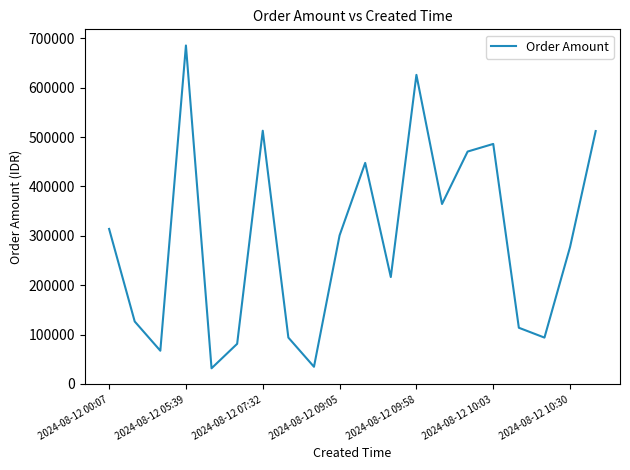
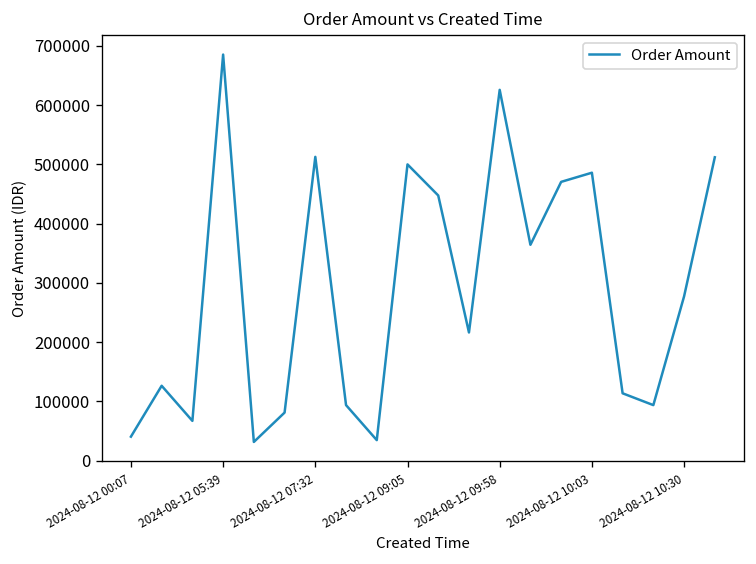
  {
-   "2024-08-12 00:07": 310000,
+   "2024-08-12 00:07": 40000,
    "2024-08-12 05:39": 690000,
    "2024-08-12 07:32": 510000,
-   "2024-08-12 09:05": 300000,
+   "2024-08-12 09:05": 500000,
    "2024-08-12 09:58": 630000
  }
